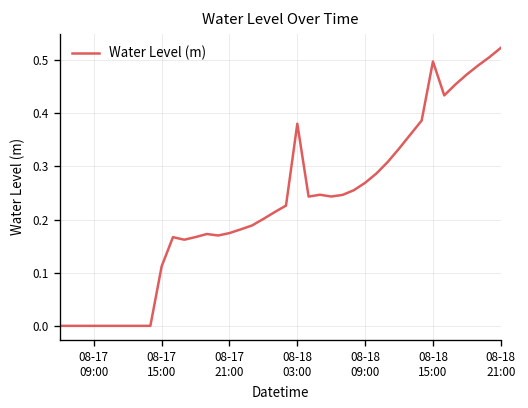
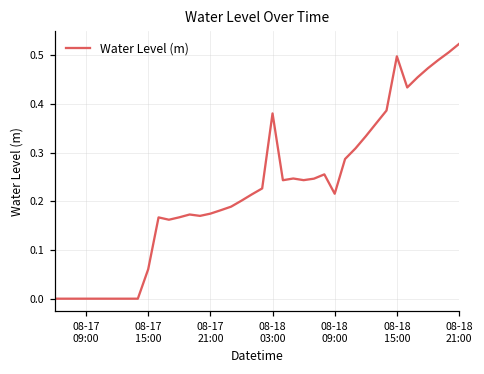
  {
    "08-17 09:00": 0.00,
-   "08-17 15:00": 0.11,
+   "08-17 15:00": 0.06,
    "08-17 21:00": 0.17,
    "08-18 03:00": 0.38,
-   "08-18 09:00": 0.27,
+   "08-18 09:00": 0.22,
    "08-18 15:00": 0.50,
    "08-18 21:00": 0.52
  }
